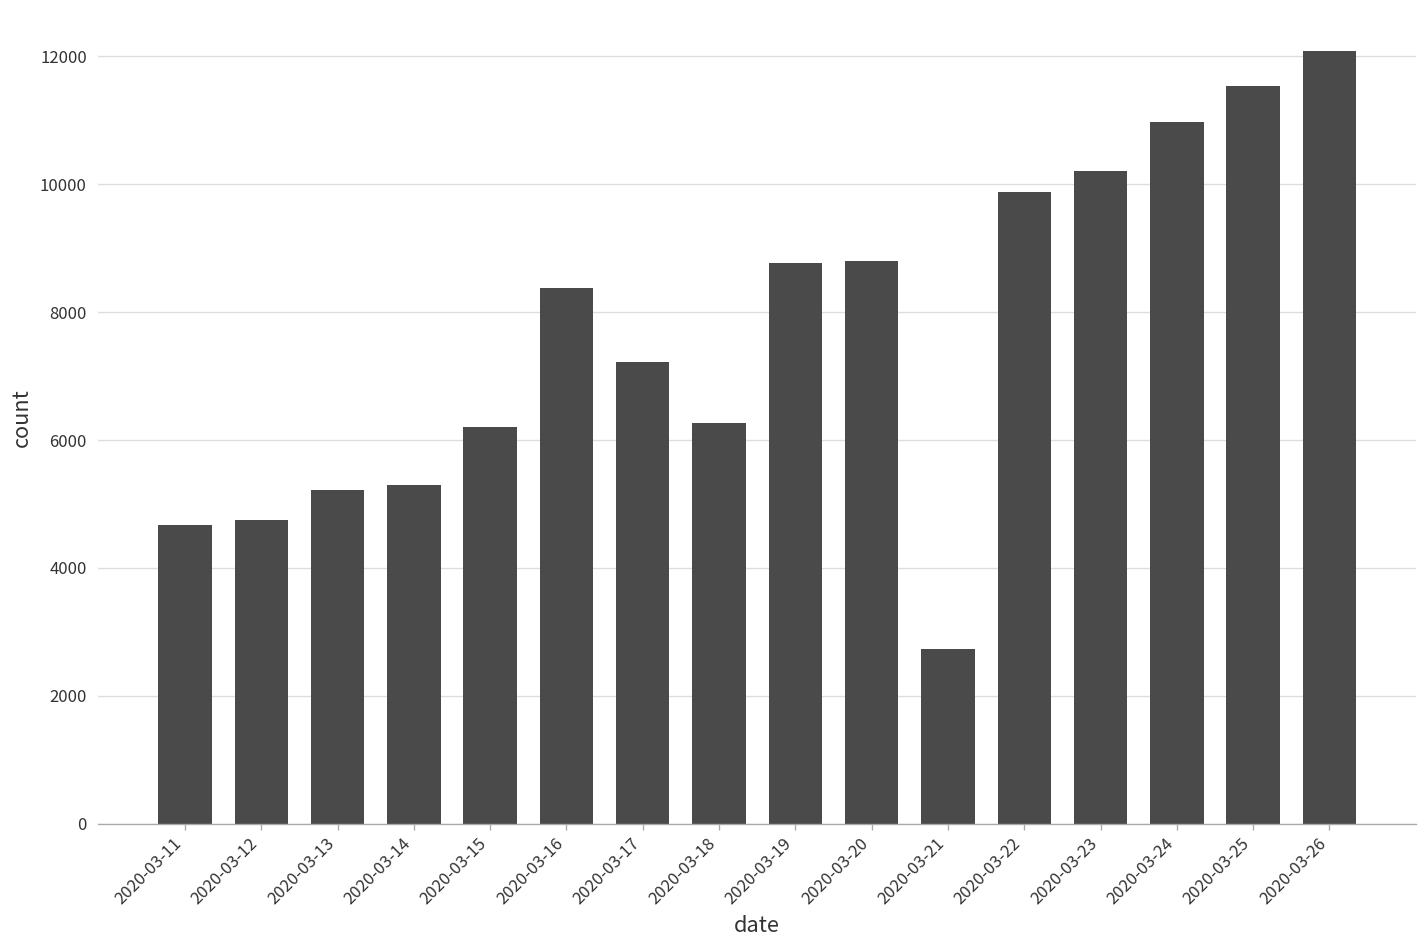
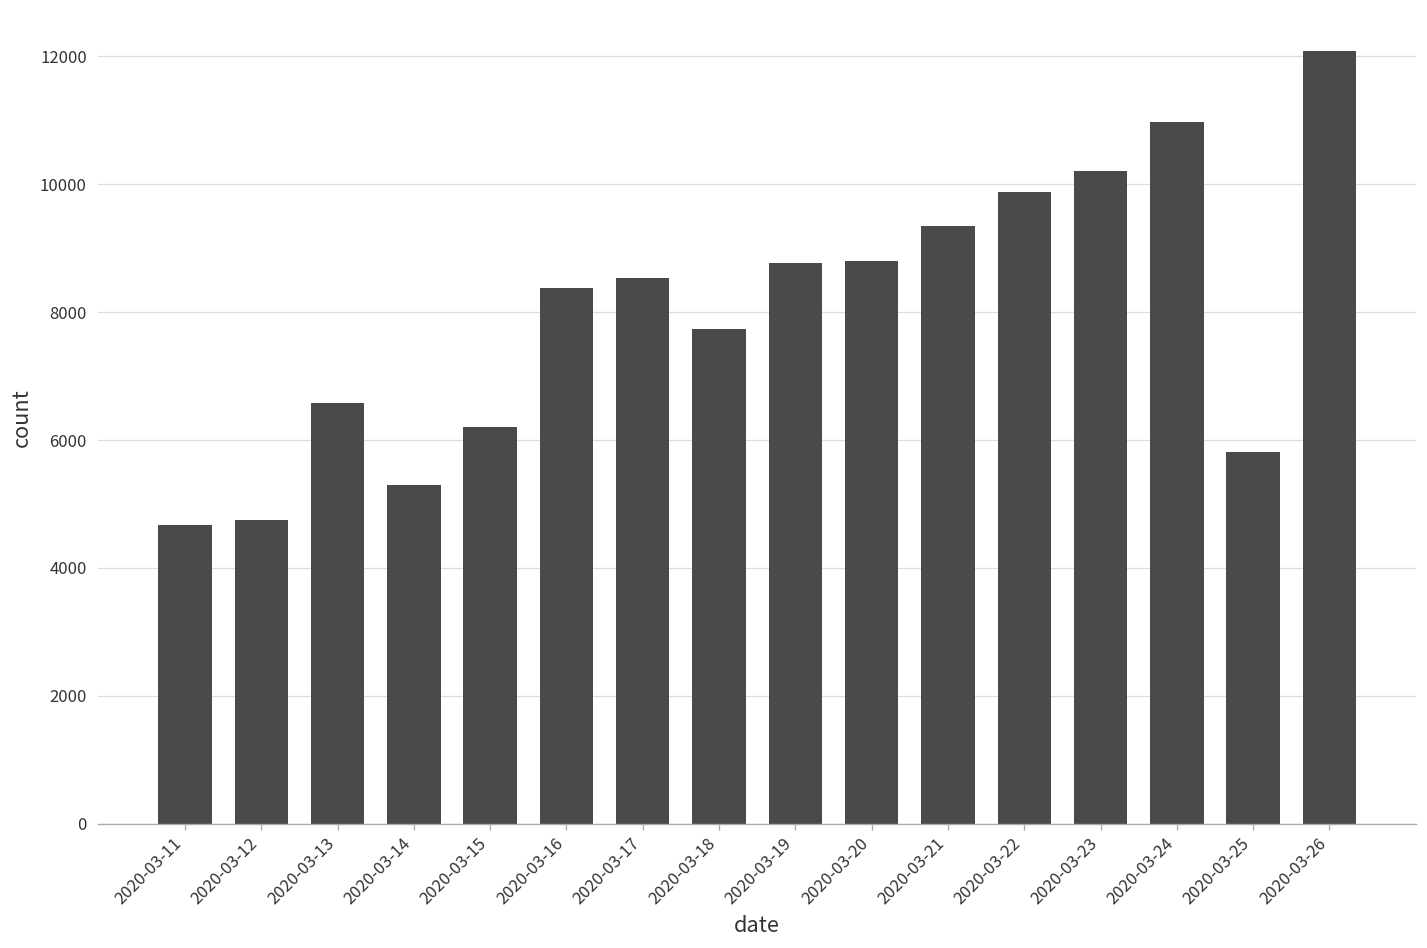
  {
    "2020-03-11": 4700,
    "2020-03-12": 4700,
-   "2020-03-13": 5200,
+   "2020-03-13": 6600,
    "2020-03-14": 5300,
    "2020-03-15": 6200,
    "2020-03-16": 8400,
-   "2020-03-17": 7200,
-   "2020-03-18": 6300,
+   "2020-03-17": 8500,
+   "2020-03-18": 7700,
    "2020-03-19": 8800,
    "2020-03-20": 8800,
-   "2020-03-21": 2700,
+   "2020-03-21": 9300,
    "2020-03-22": 9900,
    "2020-03-23": 10200,
    "2020-03-24": 11000,
-   "2020-03-25": 11500,
+   "2020-03-25": 5800,
    "2020-03-26": 12100
  }
